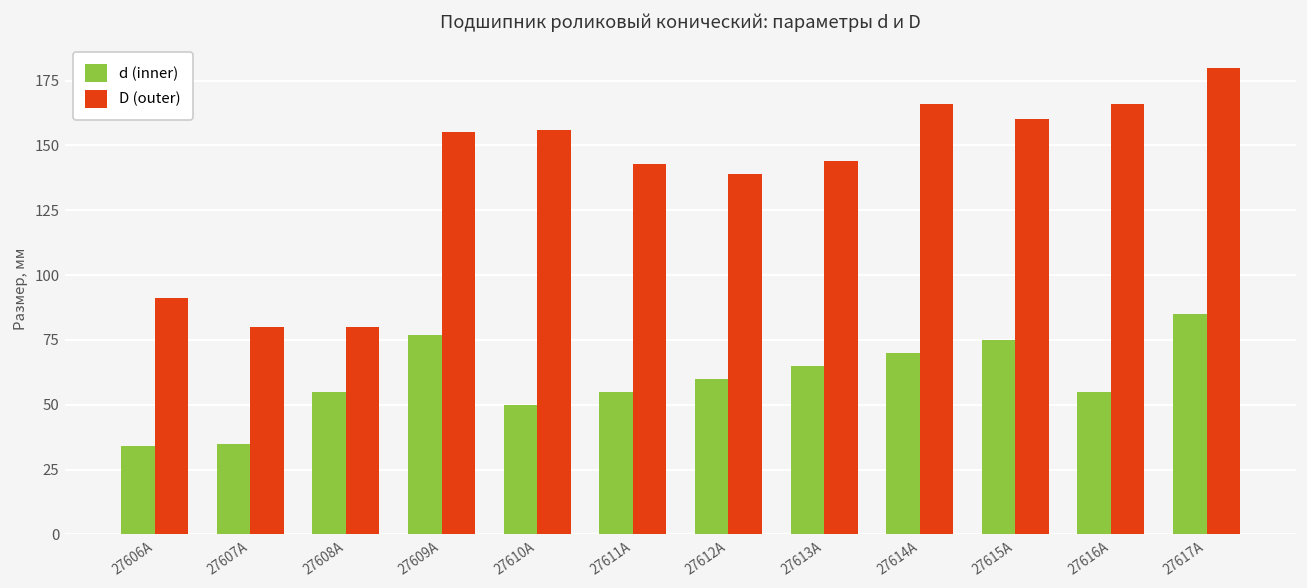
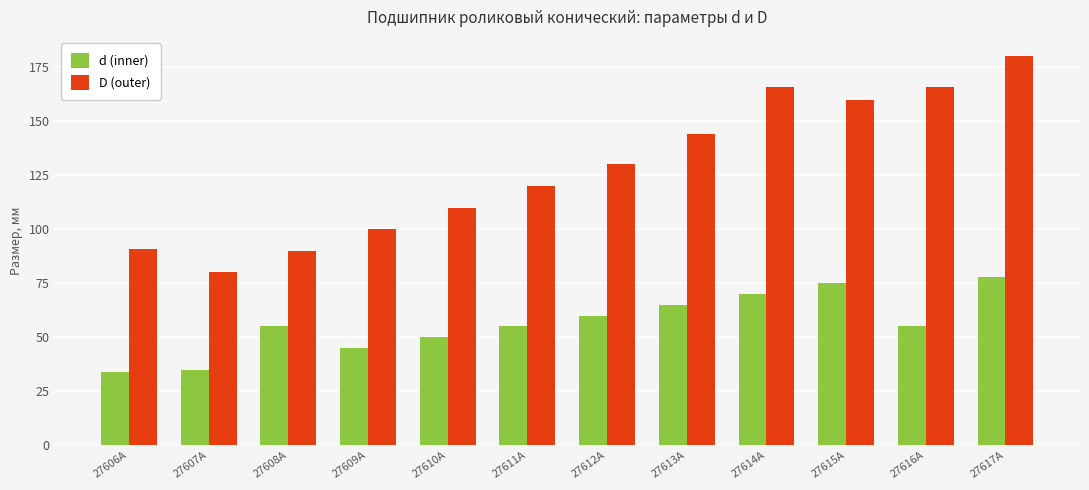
  {
    "d (inner)": {
      "27606А": 34,
      "27607А": 35,
      "27608А": 55,
-     "27609А": 77,
+     "27609А": 45,
      "27610А": 50,
      "27611А": 55,
      "27612А": 60,
      "27613А": 65,
      "27614А": 70,
      "27615А": 75,
      "27616А": 55,
-     "27617А": 85
+     "27617А": 78
    },
    "D (outer)": {
      "27606А": 91,
      "27607А": 80,
-     "27608А": 80,
-     "27609А": 155,
-     "27610А": 156,
-     "27611А": 143,
-     "27612А": 139,
+     "27608А": 90,
+     "27609А": 100,
+     "27610А": 110,
+     "27611А": 120,
+     "27612А": 130,
      "27613А": 144,
      "27614А": 166,
      "27615А": 160,
      "27616А": 166,
      "27617А": 180
    }
  }
